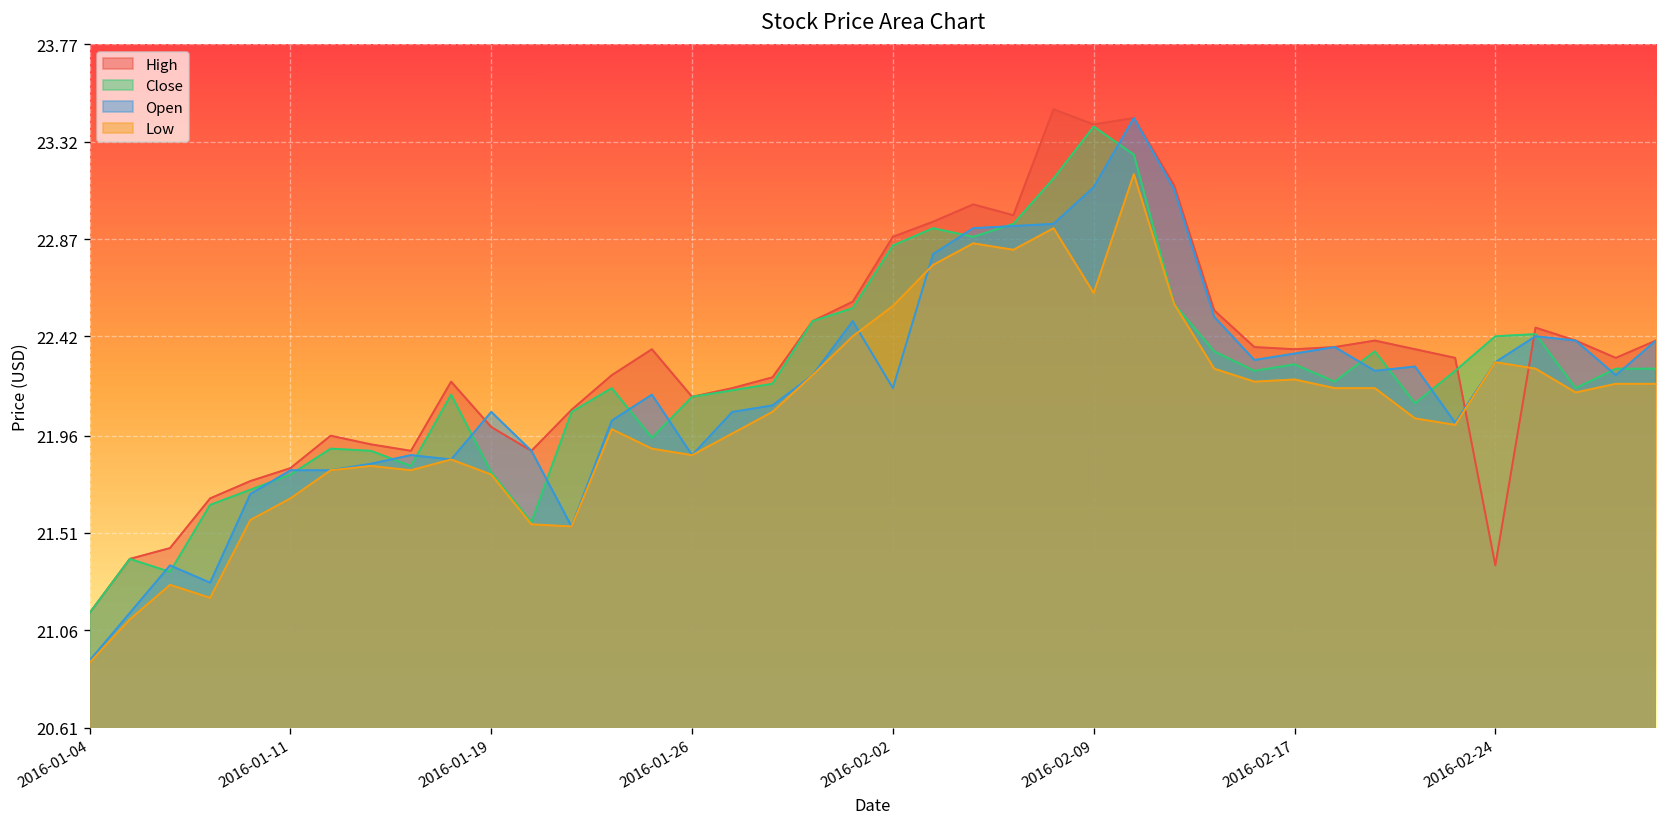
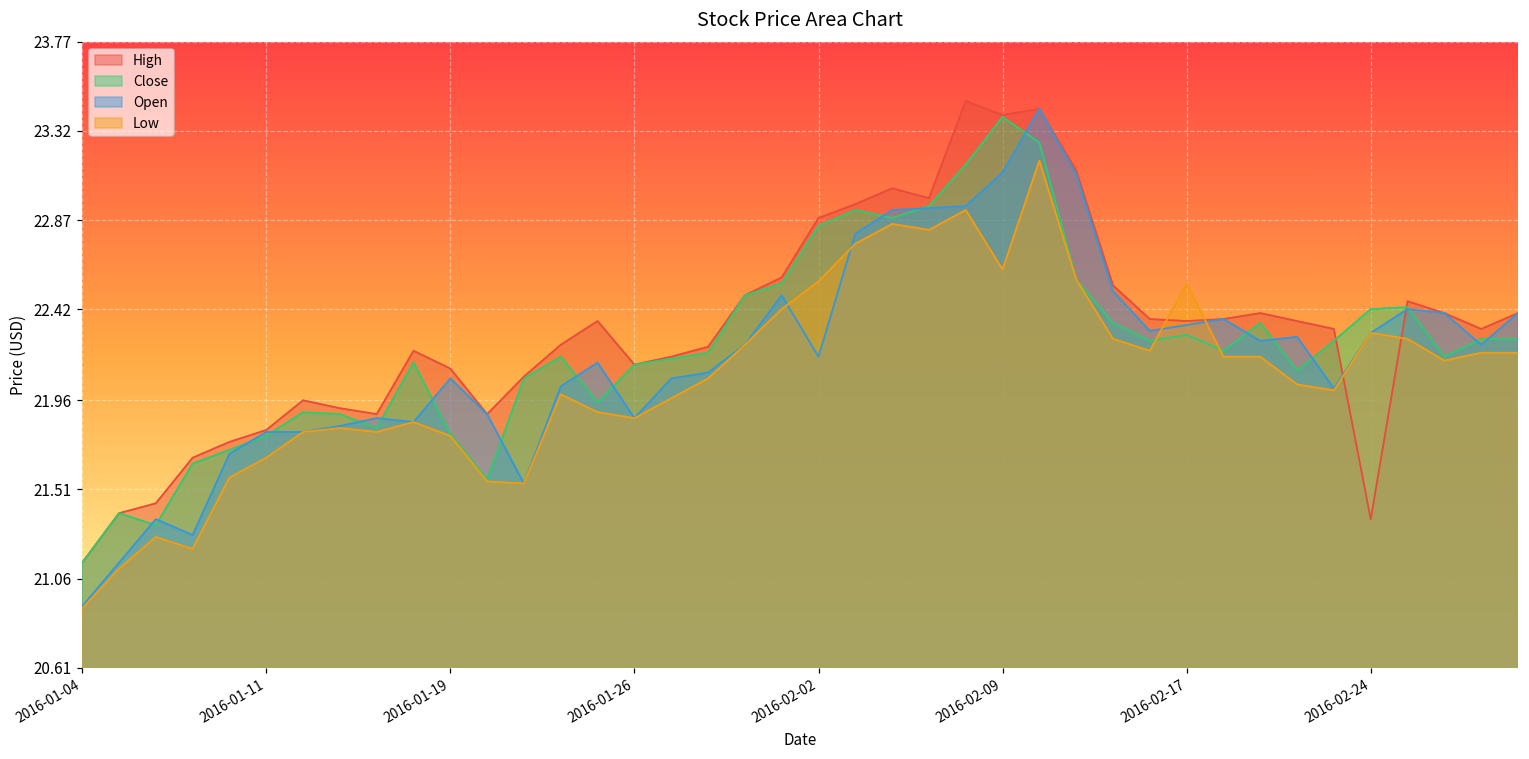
  {
    "High": {
-     "2016-01-19": 22.00,
+     "2016-01-19": 22.12,
      "2016-02-02": 22.88,
      "2016-02-17": 22.36,
      "2016-02-24": 21.36
    },
    "Close": {
      "2016-01-11": 21.78,
      "2016-02-02": 22.84,
      "2016-02-17": 22.29,
      "2016-02-24": 22.42
    },
    "Open": {
      "2016-01-19": 22.07,
      "2016-02-02": 22.18,
      "2016-02-09": 23.11,
      "2016-02-17": 22.34
    },
    "Low": {
      "2016-01-11": 21.67,
      "2016-02-02": 22.56,
      "2016-02-09": 22.62,
-     "2016-02-17": 22.22
+     "2016-02-17": 22.55
    }
  }
